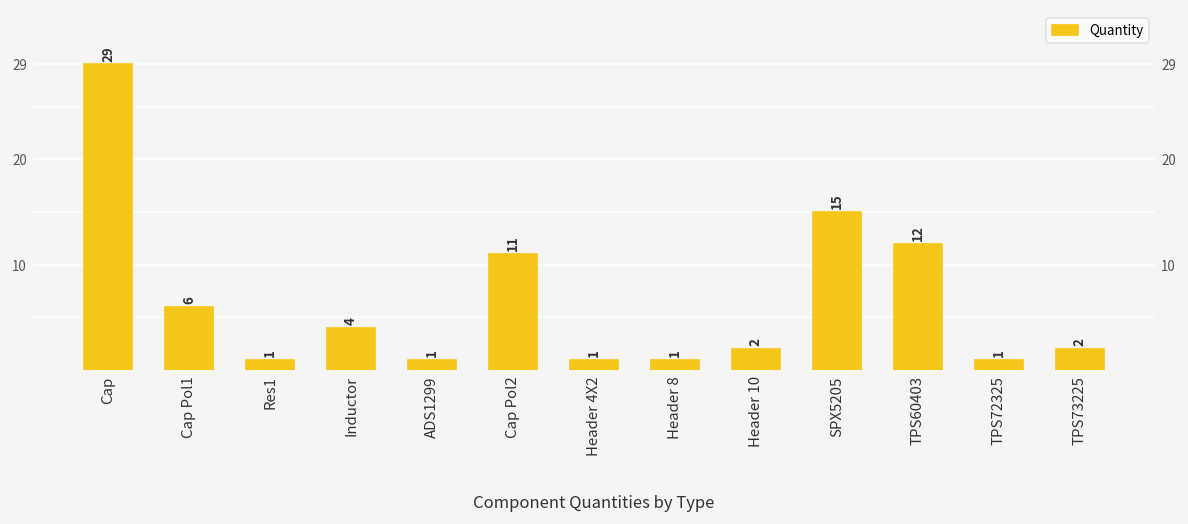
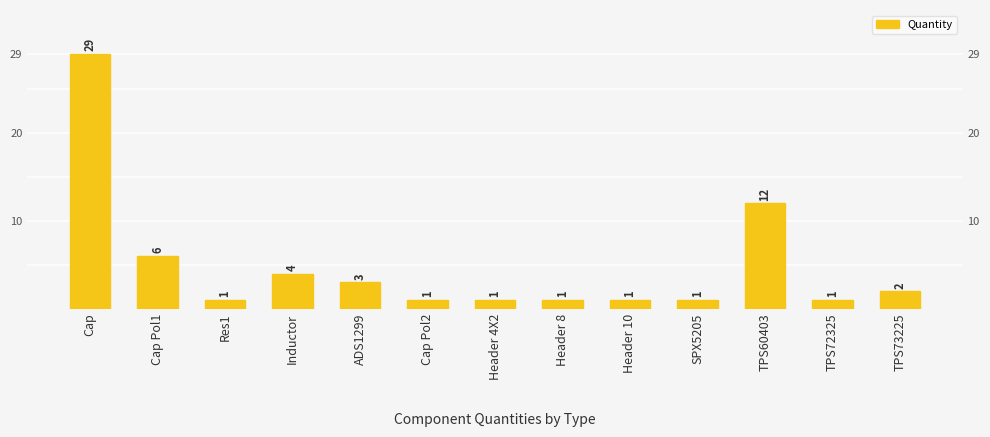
  {
    "Cap": 29,
    "Cap Pol1": 6,
    "Res1": 1,
    "Inductor": 4,
-   "ADS1299": 1,
-   "Cap Pol2": 11,
+   "ADS1299": 3,
+   "Cap Pol2": 1,
    "Header 4X2": 1,
    "Header 8": 1,
-   "Header 10": 2,
-   "SPX5205": 15,
+   "Header 10": 1,
+   "SPX5205": 1,
    "TPS60403": 12,
    "TPS72325": 1,
    "TPS73225": 2
  }
